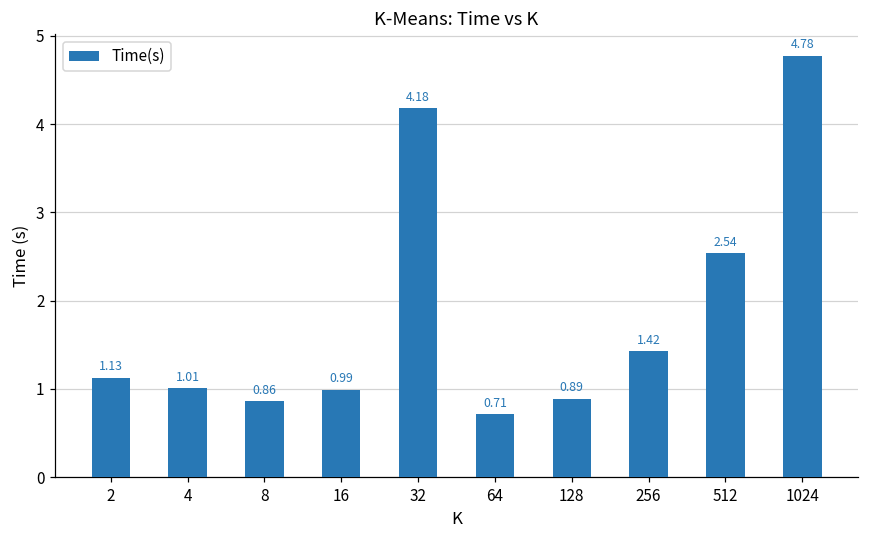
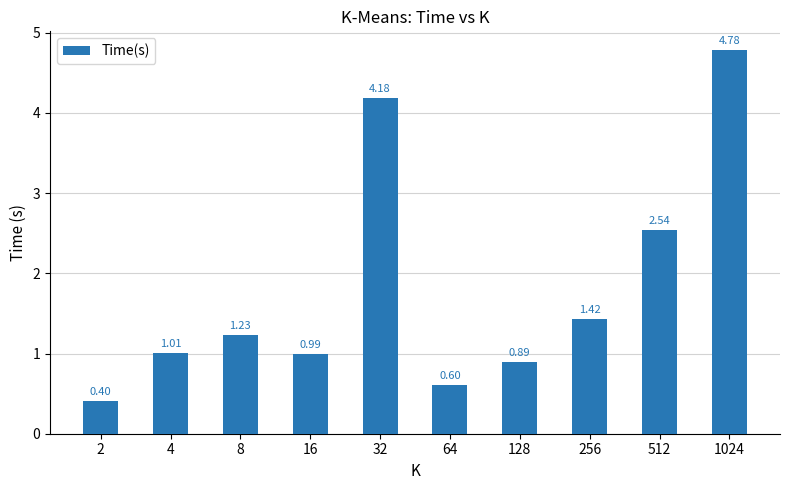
  {
-   "2": 1.13,
+   "2": 0.40,
    "4": 1.01,
-   "8": 0.86,
+   "8": 1.23,
    "16": 0.99,
    "32": 4.18,
-   "64": 0.71,
+   "64": 0.60,
    "128": 0.89,
    "256": 1.42,
    "512": 2.54,
    "1024": 4.78
  }
